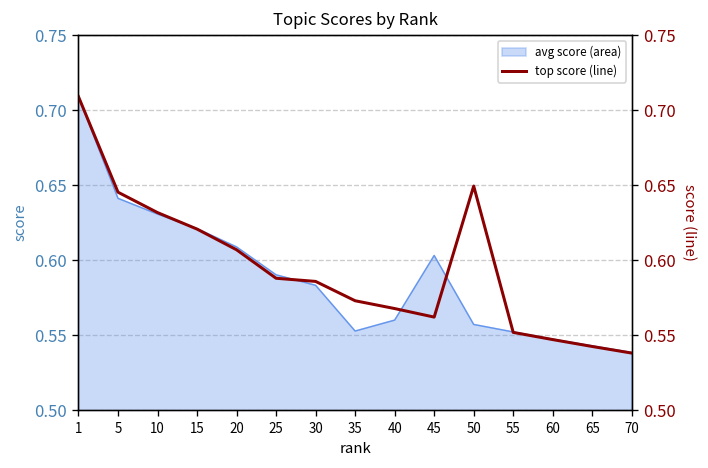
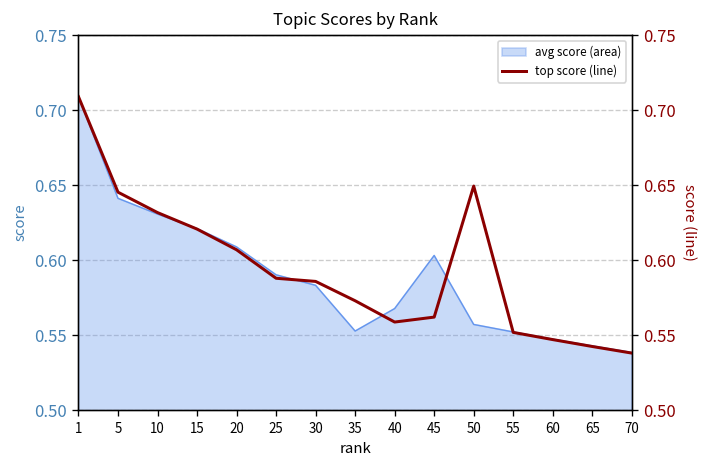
  {
    "avg score (area)": {
      "1": 0.709,
      "5": 0.641,
      "10": 0.631,
      "15": 0.621,
      "20": 0.609,
      "25": 0.590,
      "30": 0.583,
      "35": 0.553,
-     "40": 0.560,
+     "40": 0.568,
      "45": 0.603,
      "50": 0.557,
      "55": 0.552,
      "60": 0.547,
      "65": 0.543,
      "70": 0.538
    },
    "top score (line)": {
      "1": 0.709,
      "5": 0.645,
      "10": 0.632,
      "15": 0.621,
      "20": 0.607,
      "25": 0.588,
      "30": 0.586,
      "35": 0.573,
-     "40": 0.568,
+     "40": 0.559,
      "45": 0.562,
      "50": 0.649,
      "55": 0.552,
      "60": 0.547,
      "65": 0.542,
      "70": 0.538
    }
  }
